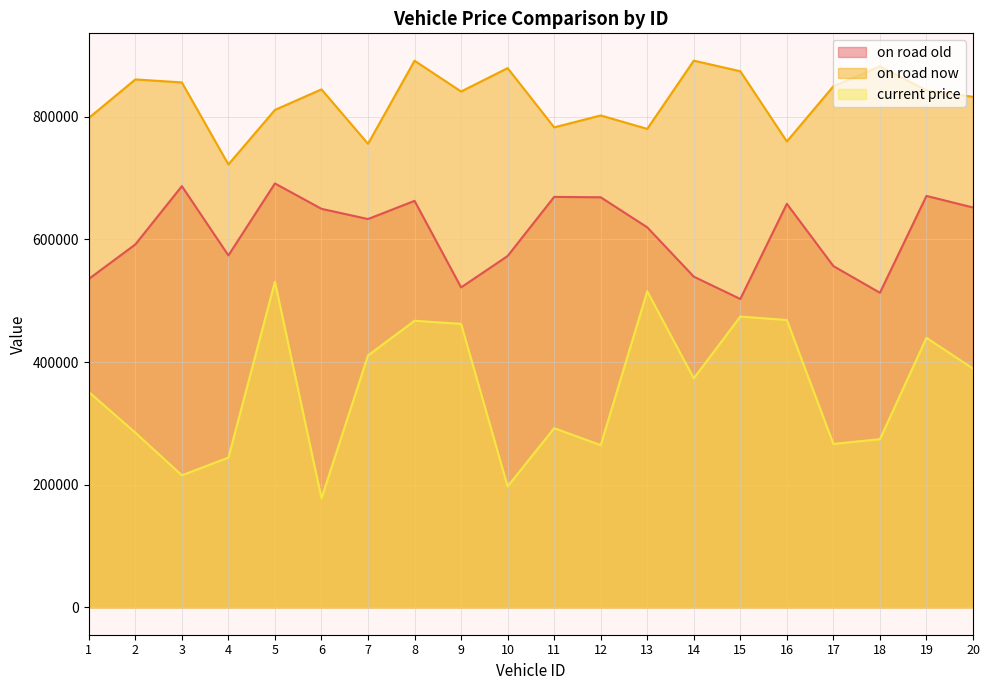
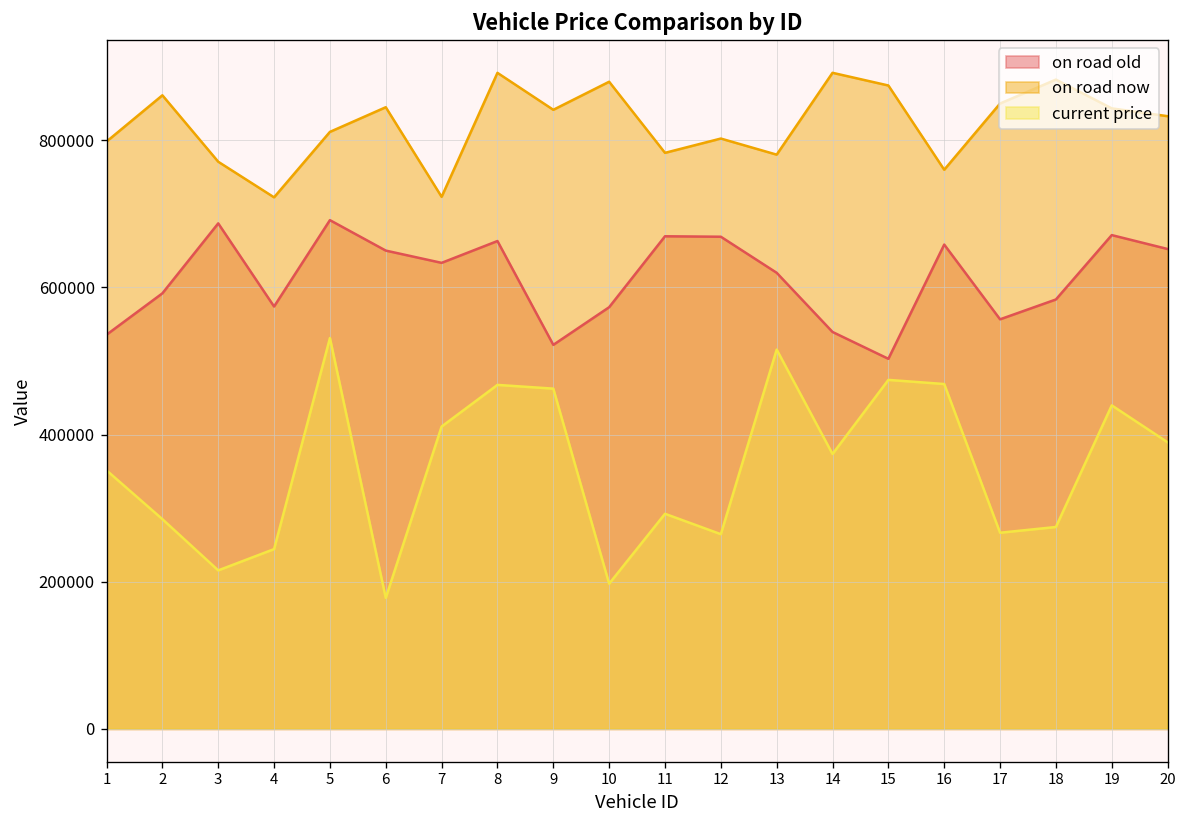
  {
    "on road old": {
      "1": 540000,
      "2": 590000,
      "3": 690000,
      "4": 570000,
      "5": 690000,
      "6": 650000,
      "7": 630000,
      "8": 660000,
      "9": 520000,
      "10": 570000,
      "11": 670000,
      "12": 670000,
      "13": 620000,
      "14": 540000,
      "15": 500000,
      "16": 660000,
      "17": 560000,
-     "18": 510000,
+     "18": 580000,
      "19": 670000,
      "20": 650000
    },
    "on road now": {
      "1": 800000,
      "2": 860000,
-     "3": 860000,
+     "3": 770000,
      "4": 720000,
      "5": 810000,
      "6": 840000,
-     "7": 760000,
+     "7": 720000,
      "8": 890000,
      "9": 840000,
      "10": 880000,
      "11": 780000,
      "12": 800000,
      "13": 780000,
      "14": 890000,
      "15": 870000,
      "16": 760000,
      "20": 830000
    },
    "current price": {
      "1": 350000,
      "2": 290000,
      "3": 220000,
      "4": 240000,
      "5": 530000,
      "6": 180000,
      "7": 410000,
      "8": 470000,
      "9": 460000,
      "10": 200000,
      "11": 290000,
      "12": 260000,
      "13": 520000,
      "14": 370000,
      "15": 470000,
      "16": 470000,
      "17": 270000,
      "18": 270000,
      "19": 440000,
      "20": 390000
    }
  }
